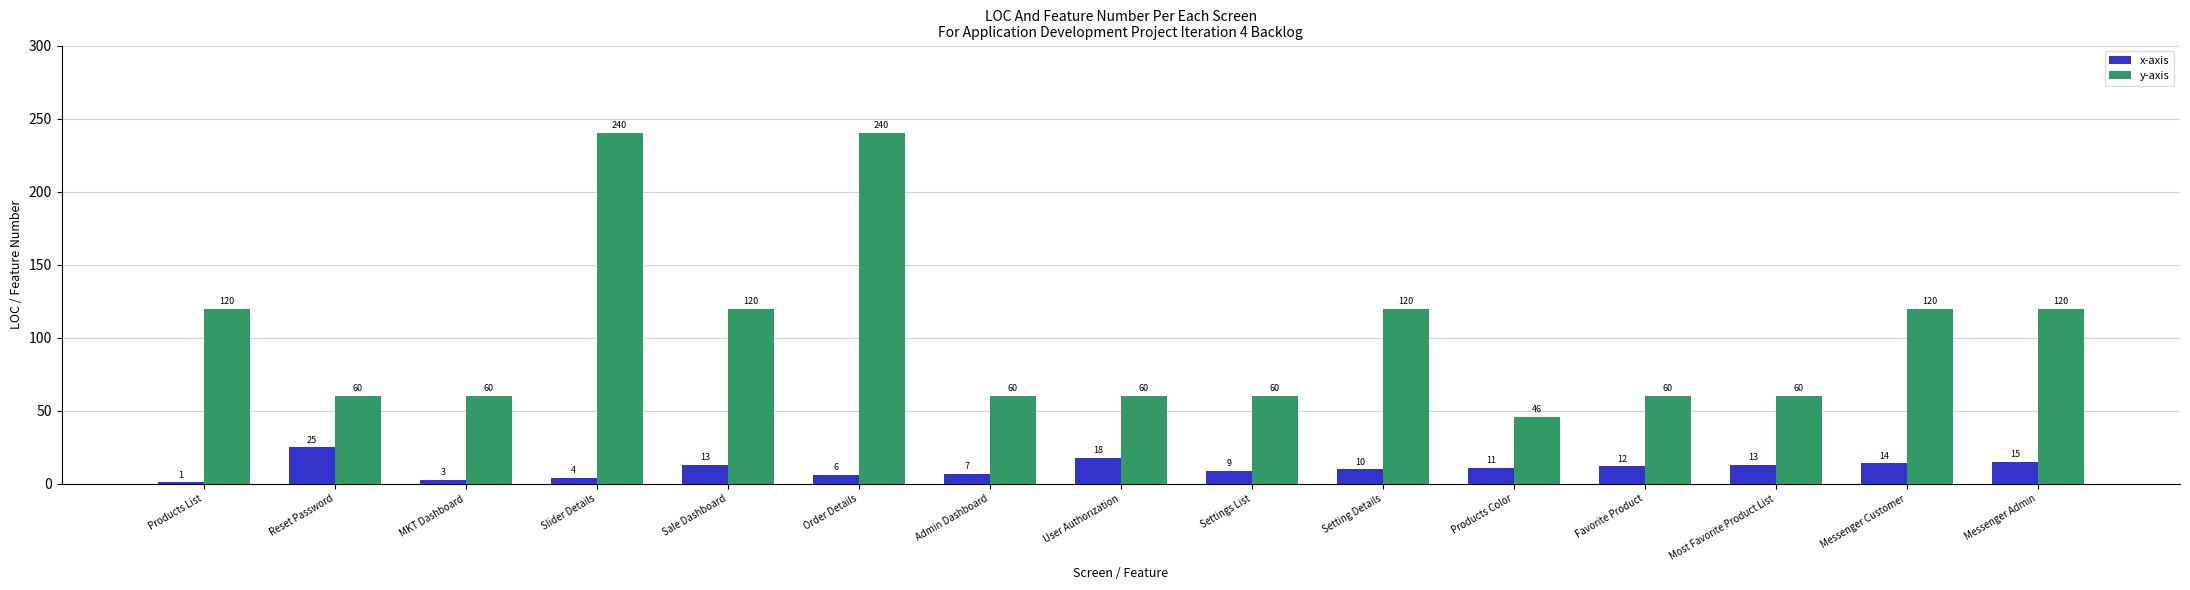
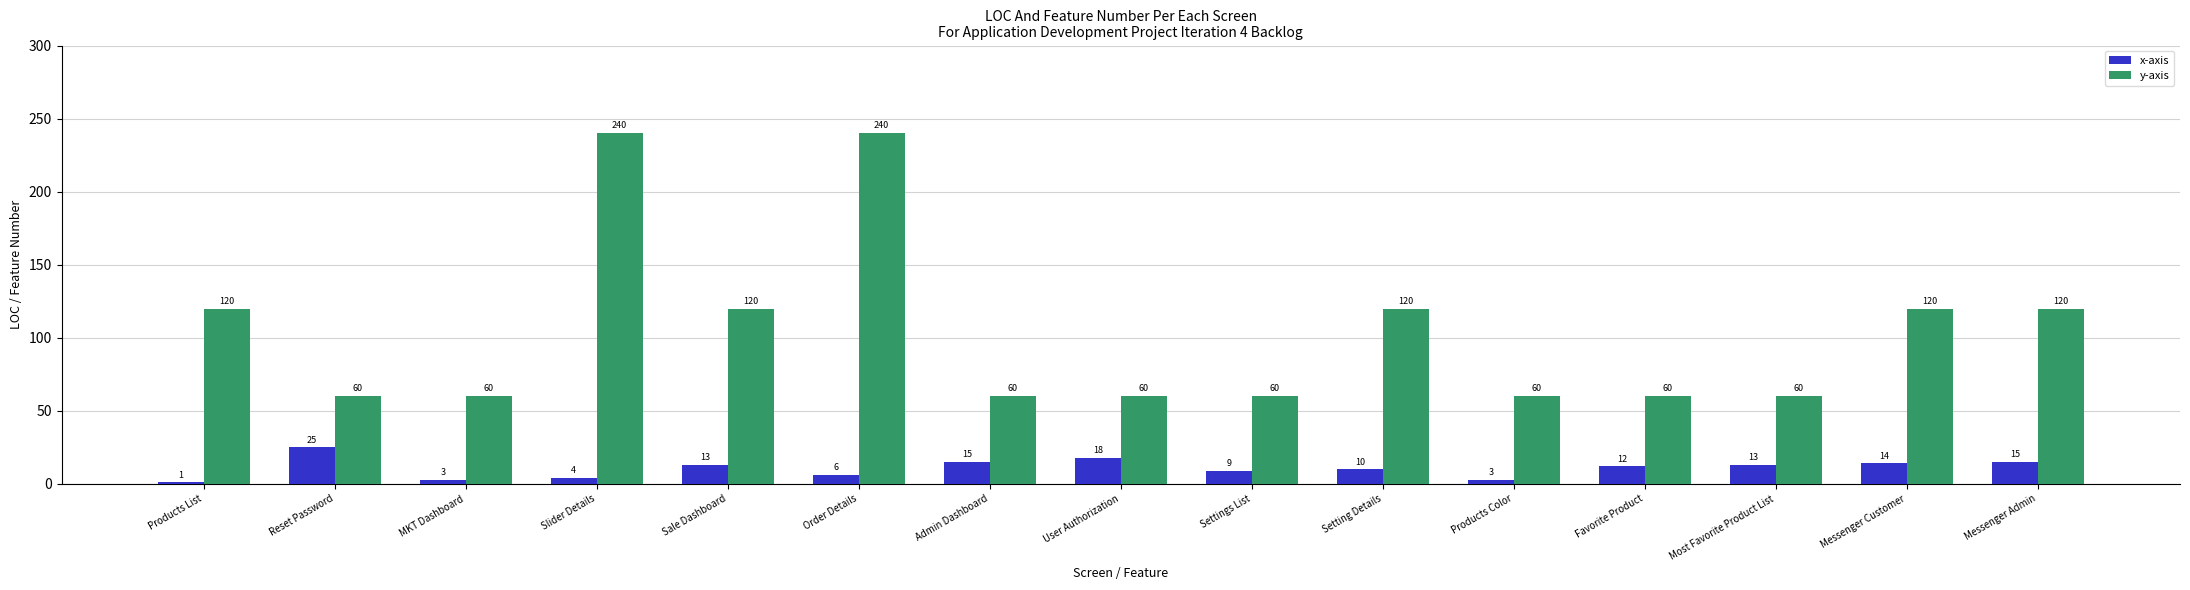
  {
    "x-axis": {
      "Products List": 1,
      "Reset Password": 25,
      "MKT Dashboard": 3,
      "Slider Details": 4,
      "Sale Dashboard": 13,
      "Order Details": 6,
-     "Admin Dashboard": 7,
+     "Admin Dashboard": 15,
      "User Authorization": 18,
      "Settings List": 9,
      "Setting Details": 10,
-     "Products Color": 11,
+     "Products Color": 3,
      "Favorite Product": 12,
      "Most Favorite Product List": 13,
      "Messenger Customer": 14,
      "Messenger Admin": 15
    },
    "y-axis": {
      "Products List": 120,
      "Reset Password": 60,
      "MKT Dashboard": 60,
      "Slider Details": 240,
      "Sale Dashboard": 120,
      "Order Details": 240,
      "Admin Dashboard": 60,
      "User Authorization": 60,
      "Settings List": 60,
      "Setting Details": 120,
-     "Products Color": 46,
+     "Products Color": 60,
      "Favorite Product": 60,
      "Most Favorite Product List": 60,
      "Messenger Customer": 120,
      "Messenger Admin": 120
    }
  }
